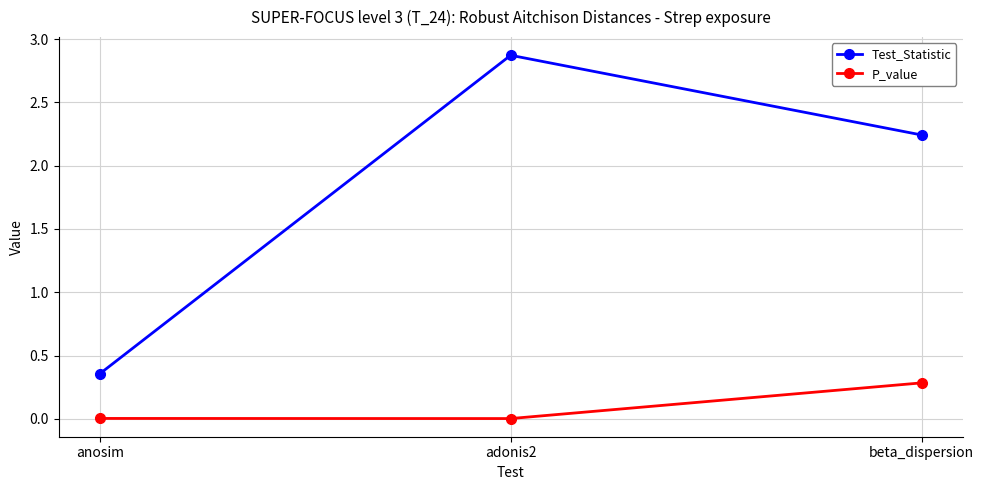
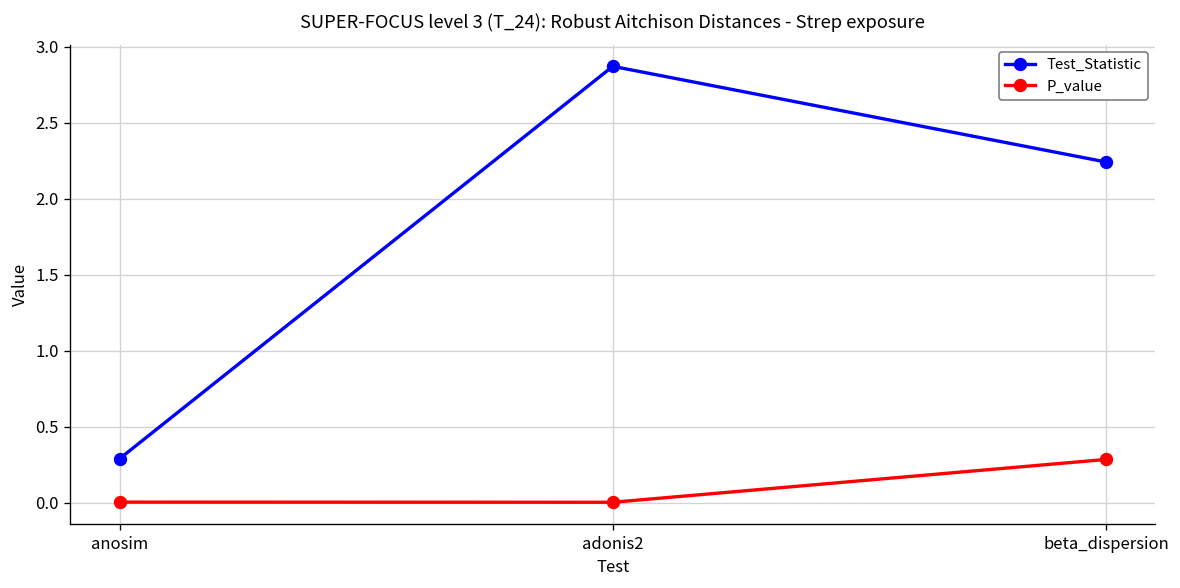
  {
    "Test_Statistic": {
-     "anosim": 0.36,
+     "anosim": 0.29,
      "adonis2": 2.87,
      "beta_dispersion": 2.24
    },
    "P_value": {
      "anosim": 0.00,
      "adonis2": 0.00,
      "beta_dispersion": 0.28
    }
  }
